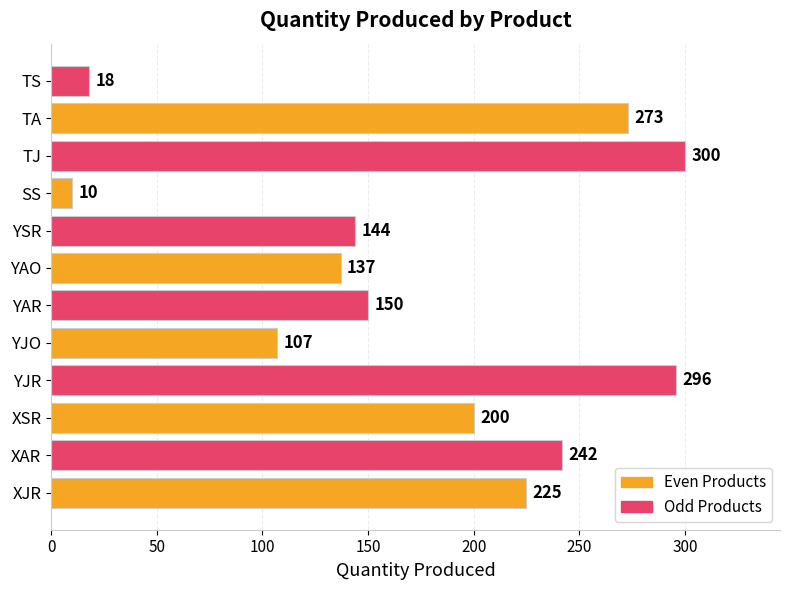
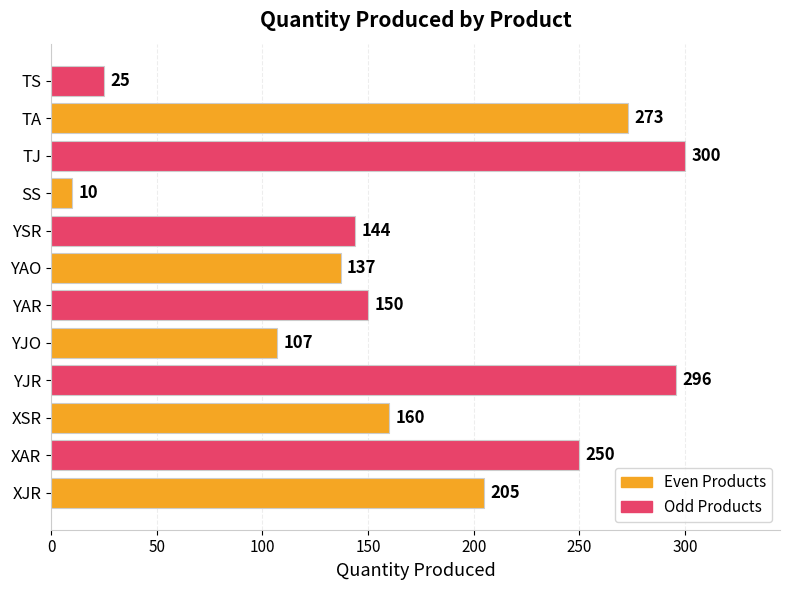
  {
-   "TS": 18,
+   "TS": 25,
    "TA": 273,
    "TJ": 300,
    "SS": 10,
    "YSR": 144,
    "YAO": 137,
    "YAR": 150,
    "YJO": 107,
    "YJR": 296,
-   "XSR": 200,
-   "XAR": 242,
-   "XJR": 225
+   "XSR": 160,
+   "XAR": 250,
+   "XJR": 205
  }
